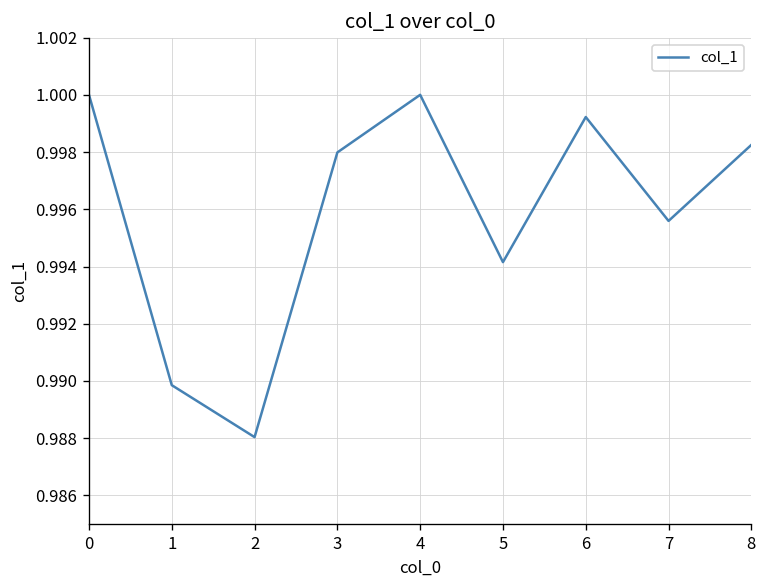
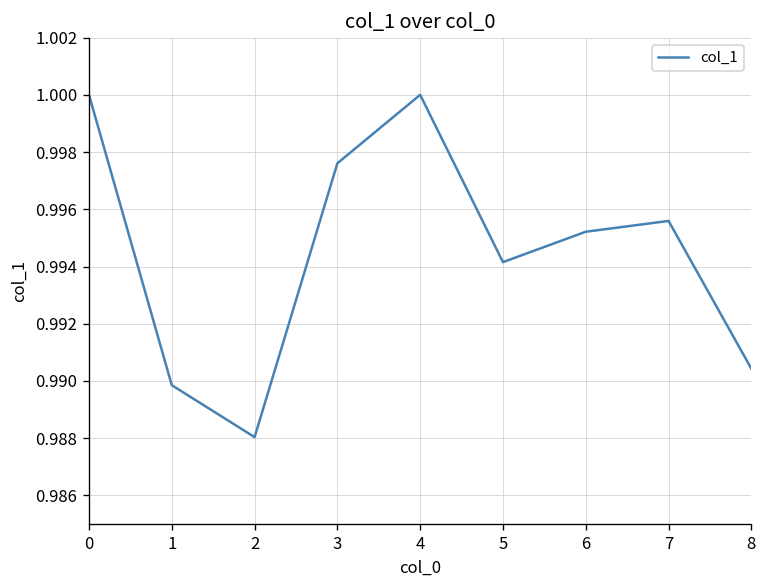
  {
    "0": 1.0000,
    "1": 0.9899,
    "2": 0.9880,
-   "3": 0.9980,
+   "3": 0.9976,
    "4": 1.0000,
    "5": 0.9942,
-   "6": 0.9992,
+   "6": 0.9952,
    "7": 0.9956,
-   "8": 0.9983
+   "8": 0.9904
  }
